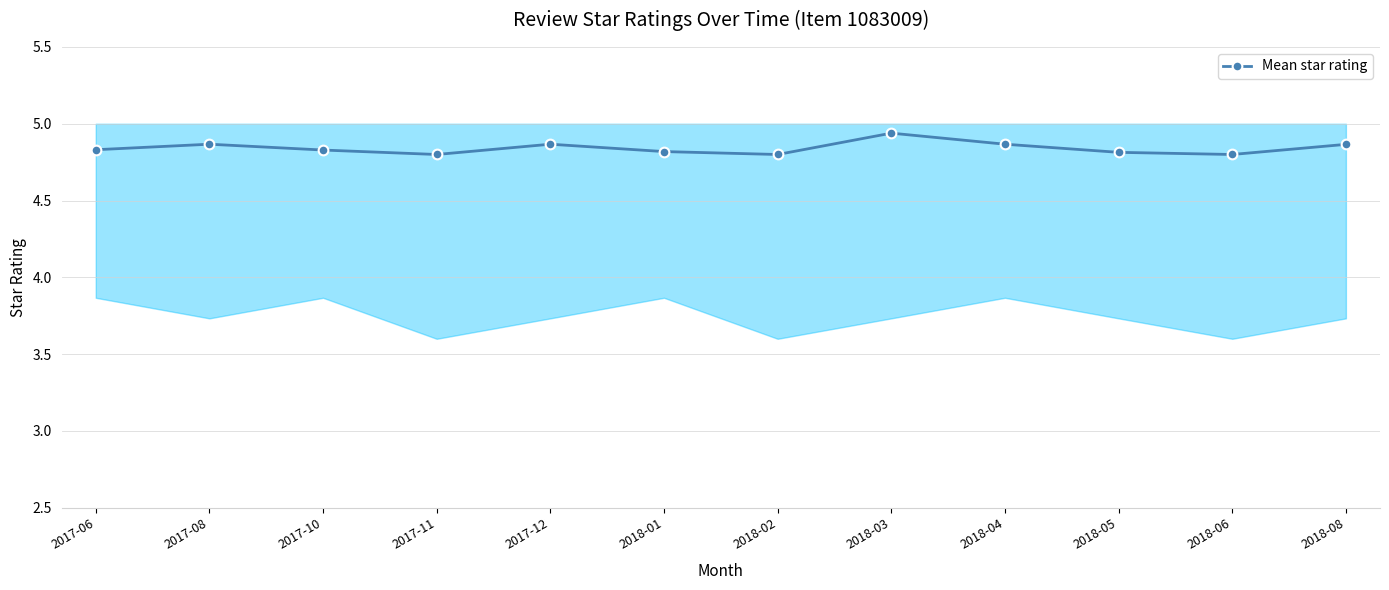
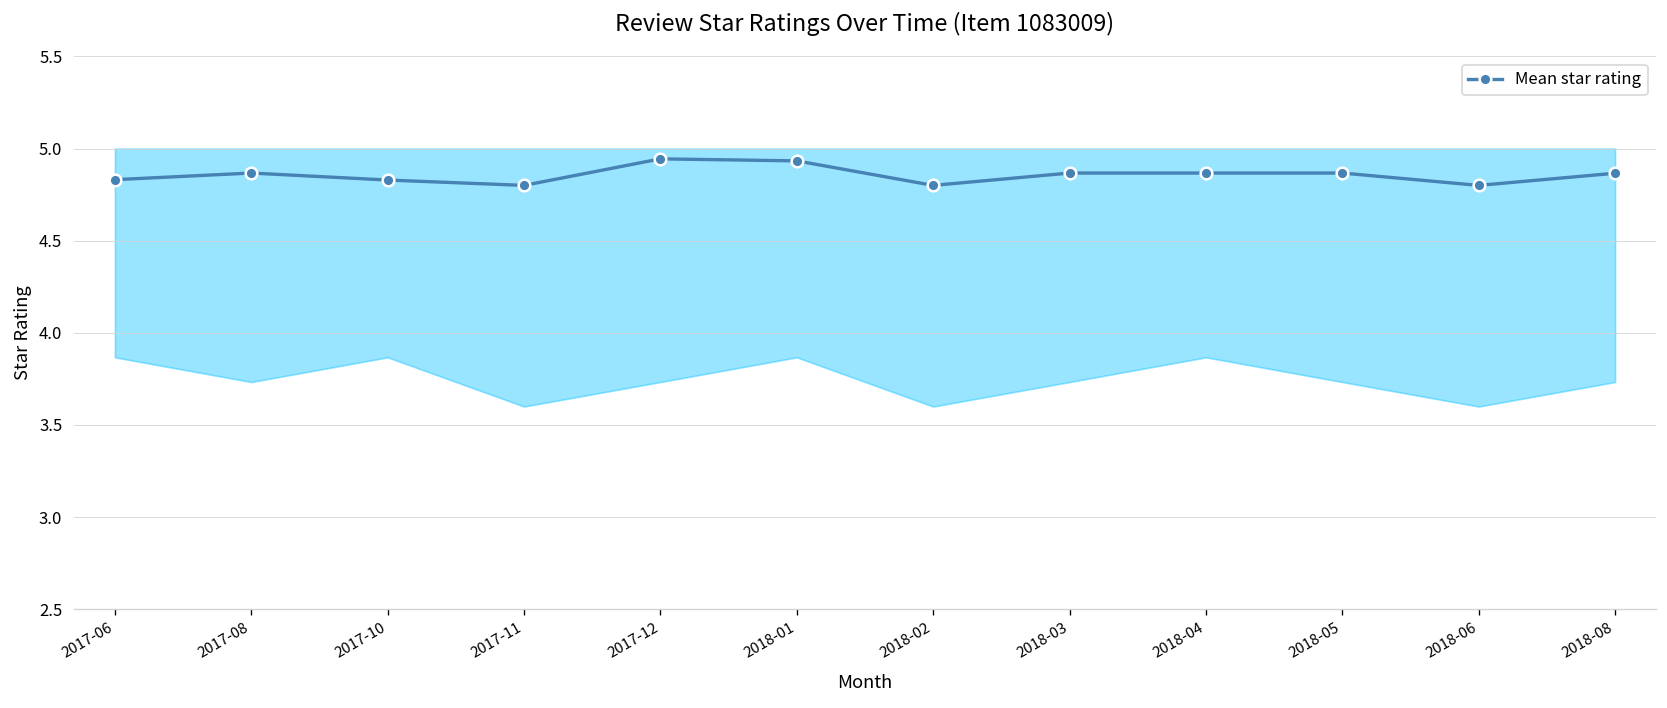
  {
    "Mean star rating": {
      "2017-06": 4.83,
      "2017-08": 4.87,
      "2017-10": 4.83,
      "2017-11": 4.80,
-     "2017-12": 4.87,
-     "2018-01": 4.82,
+     "2017-12": 4.94,
+     "2018-01": 4.93,
      "2018-02": 4.80,
-     "2018-03": 4.94,
+     "2018-03": 4.87,
      "2018-04": 4.87,
-     "2018-05": 4.81,
+     "2018-05": 4.87,
      "2018-06": 4.80,
      "2018-08": 4.87
    }
  }
